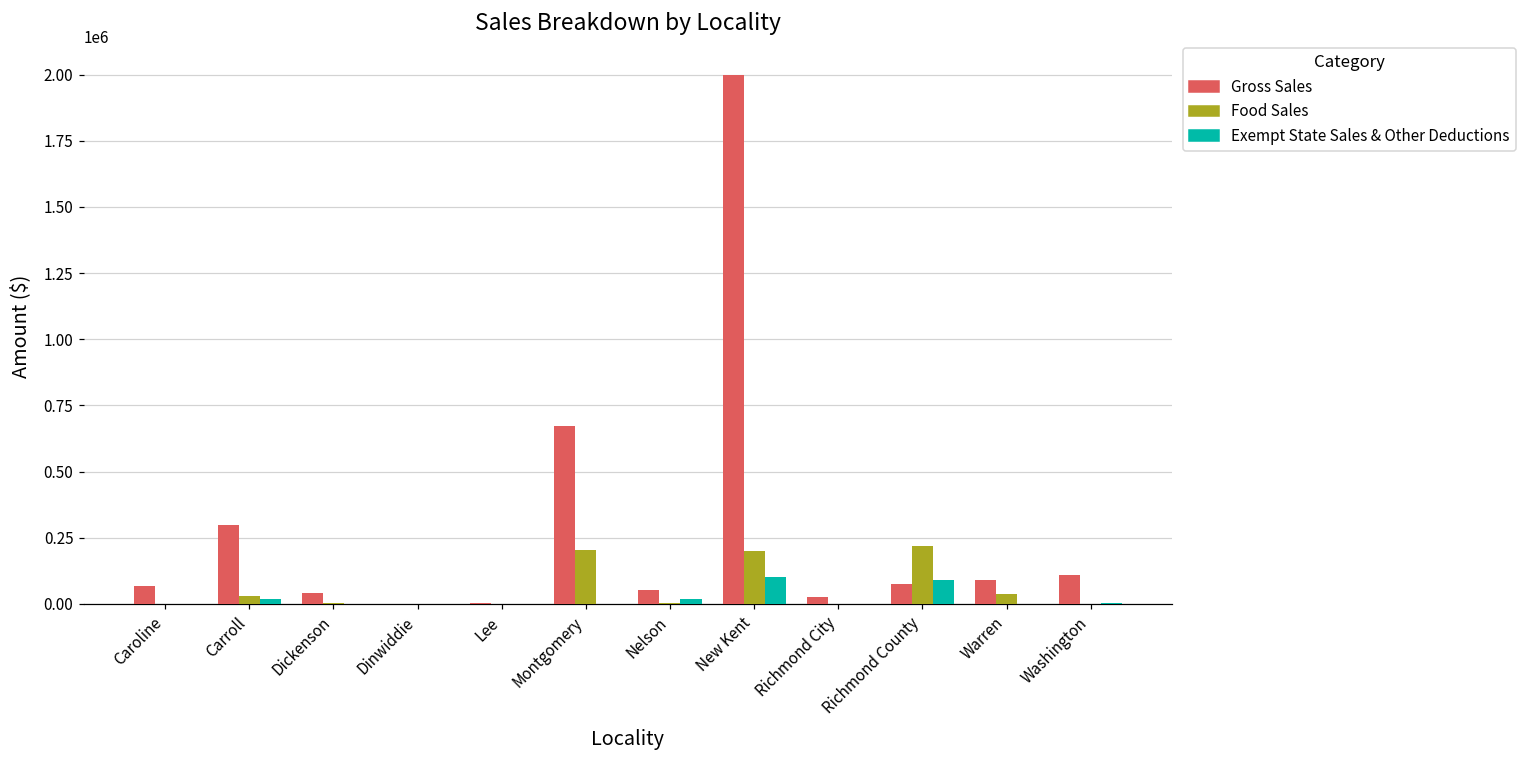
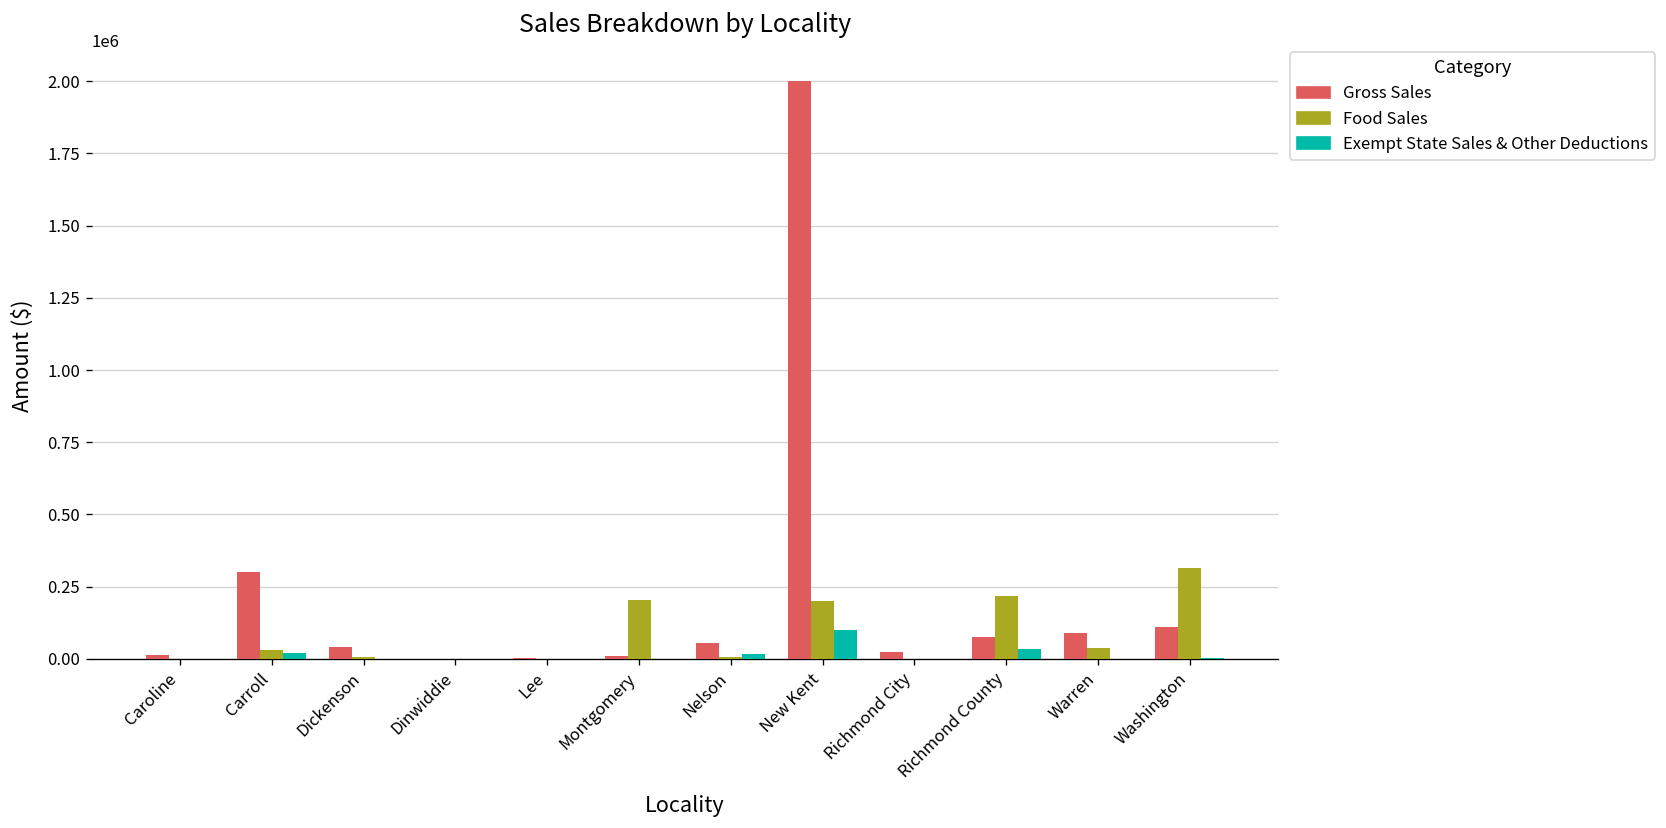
  {
    "Gross Sales": {
-     "Caroline": 70000,
+     "Caroline": 10000,
      "Carroll": 300000,
      "Dickenson": 40000,
-     "Montgomery": 670000,
+     "Montgomery": 10000,
      "Nelson": 50000,
      "New Kent": 2000000,
      "Richmond City": 30000,
      "Richmond County": 80000,
      "Warren": 90000,
      "Washington": 110000
    },
    "Food Sales": {
      "Carroll": 30000,
      "Montgomery": 200000,
      "New Kent": 200000,
      "Richmond City": 0,
      "Richmond County": 220000,
      "Warren": 40000,
-     "Washington": 0
+     "Washington": 320000
    },
    "Exempt State Sales & Other Deductions": {
      "Carroll": 20000,
      "Dickenson": 0,
      "Montgomery": 0,
      "Nelson": 20000,
      "New Kent": 100000,
      "Richmond City": 0,
-     "Richmond County": 90000
+     "Richmond County": 30000
    }
  }
